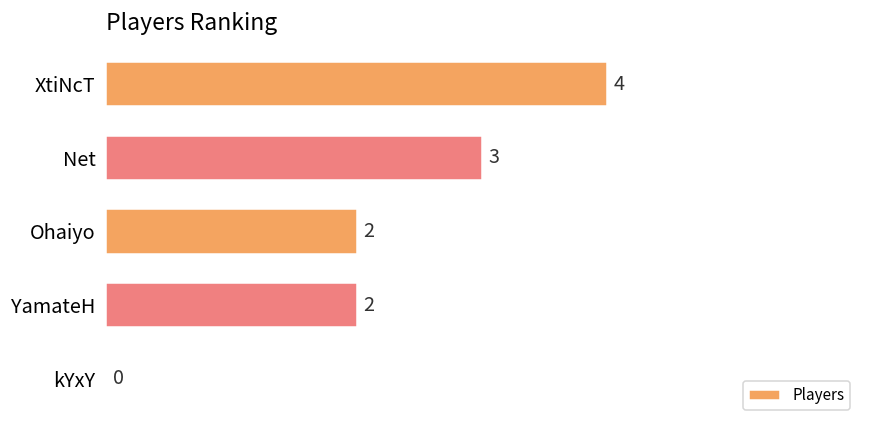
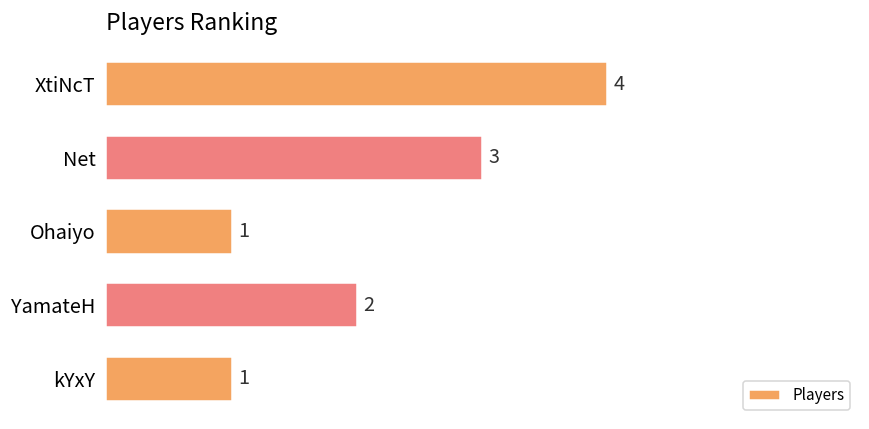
  {
    "XtiNcT": 4,
    "Net": 3,
-   "Ohaiyo": 2,
+   "Ohaiyo": 1,
    "YamateH": 2,
-   "kYxY": 0
+   "kYxY": 1
  }
